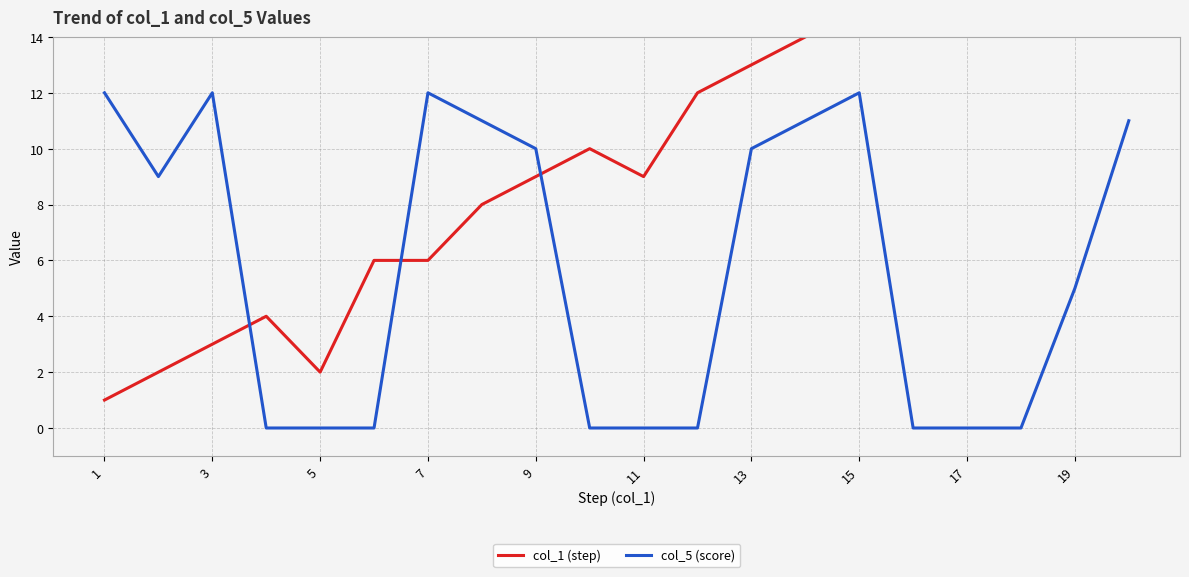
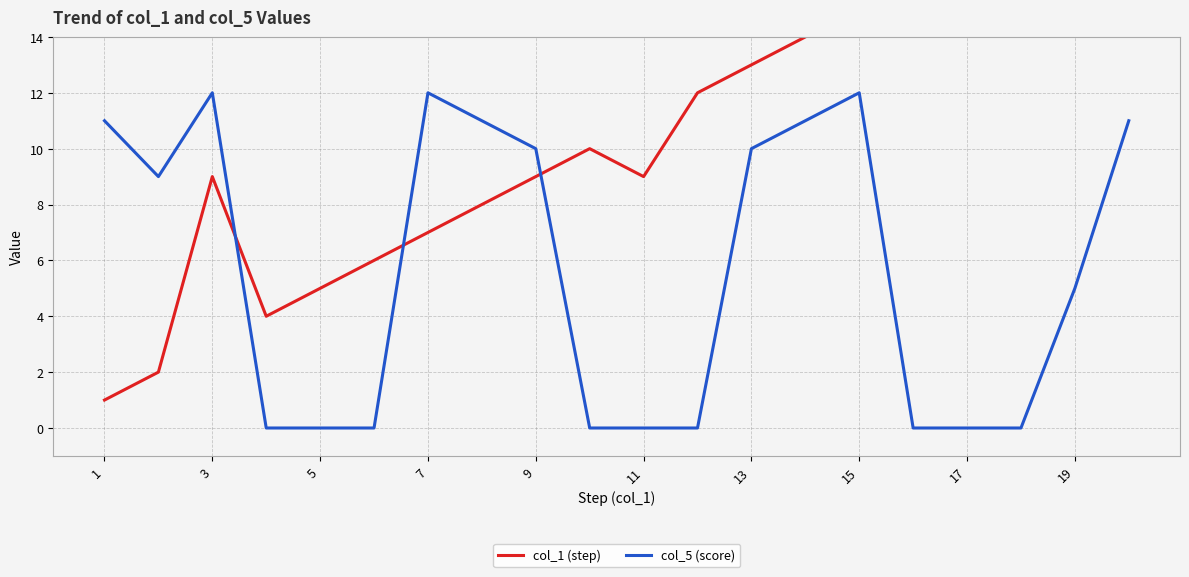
  {
    "col_1 (step)": {
      "1": 1,
-     "3": 3,
-     "5": 2,
-     "7": 6,
+     "3": 9,
+     "5": 5,
+     "7": 7,
      "9": 9,
      "11": 9,
      "13": 13
    },
    "col_5 (score)": {
-     "1": 12,
+     "1": 11,
      "3": 12,
      "5": 0,
      "7": 12,
      "9": 10,
      "11": 0,
      "13": 10,
      "15": 12,
      "17": 0,
      "19": 5
    }
  }
